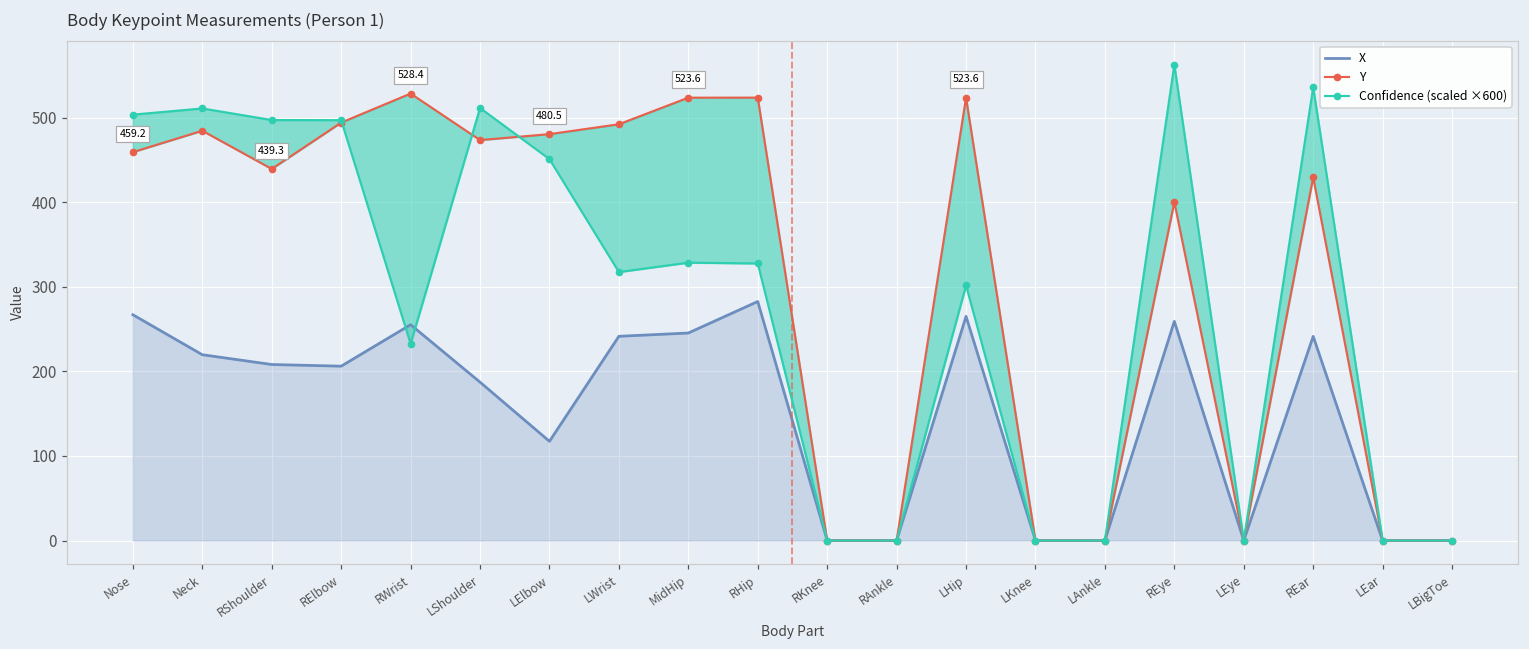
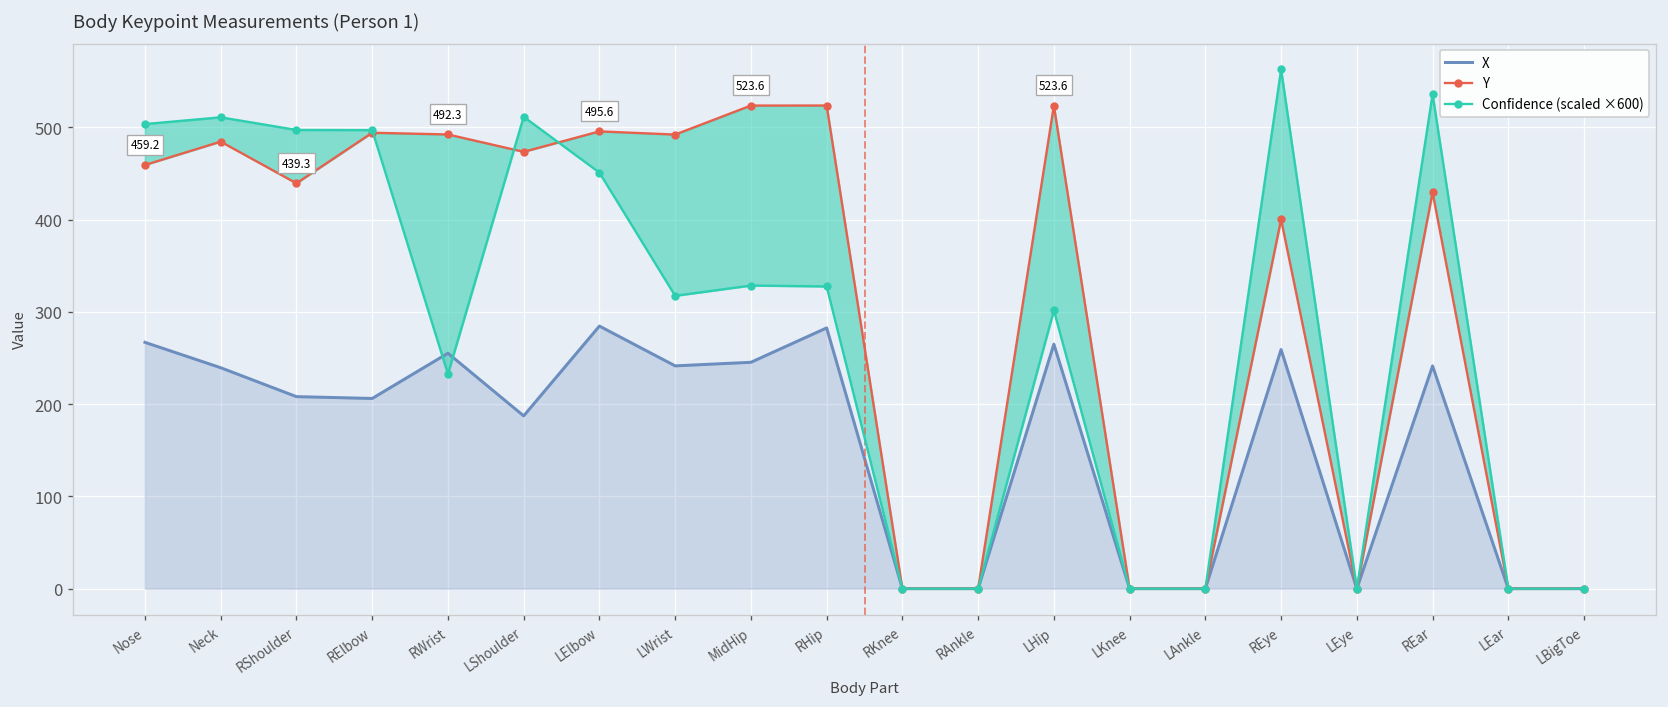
  {
    "X": {
      "Nose": 270,
-     "Neck": 220,
+     "Neck": 240,
      "RShoulder": 210,
      "RElbow": 210,
      "RWrist": 260,
      "LShoulder": 190,
-     "LElbow": 120,
+     "LElbow": 280,
      "LWrist": 240,
      "MidHip": 250,
      "RHip": 280,
      "LHip": 270,
      "REye": 260,
      "REar": 240
    },
    "Y": {
-     "RWrist": 528.4,
-     "LElbow": 480.5
+     "RWrist": 492.3,
+     "LElbow": 495.6
    }
  }
